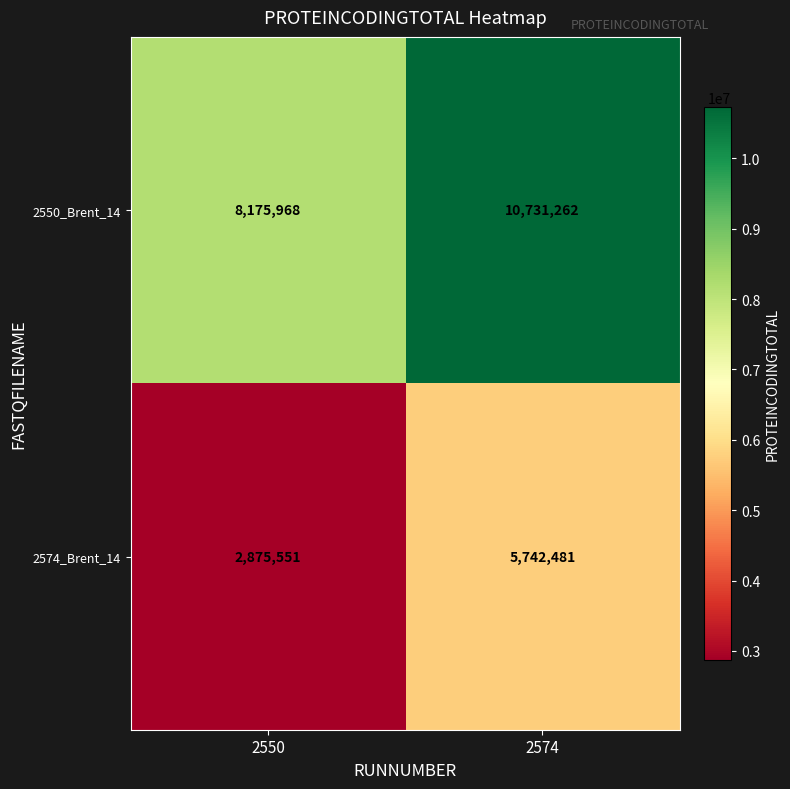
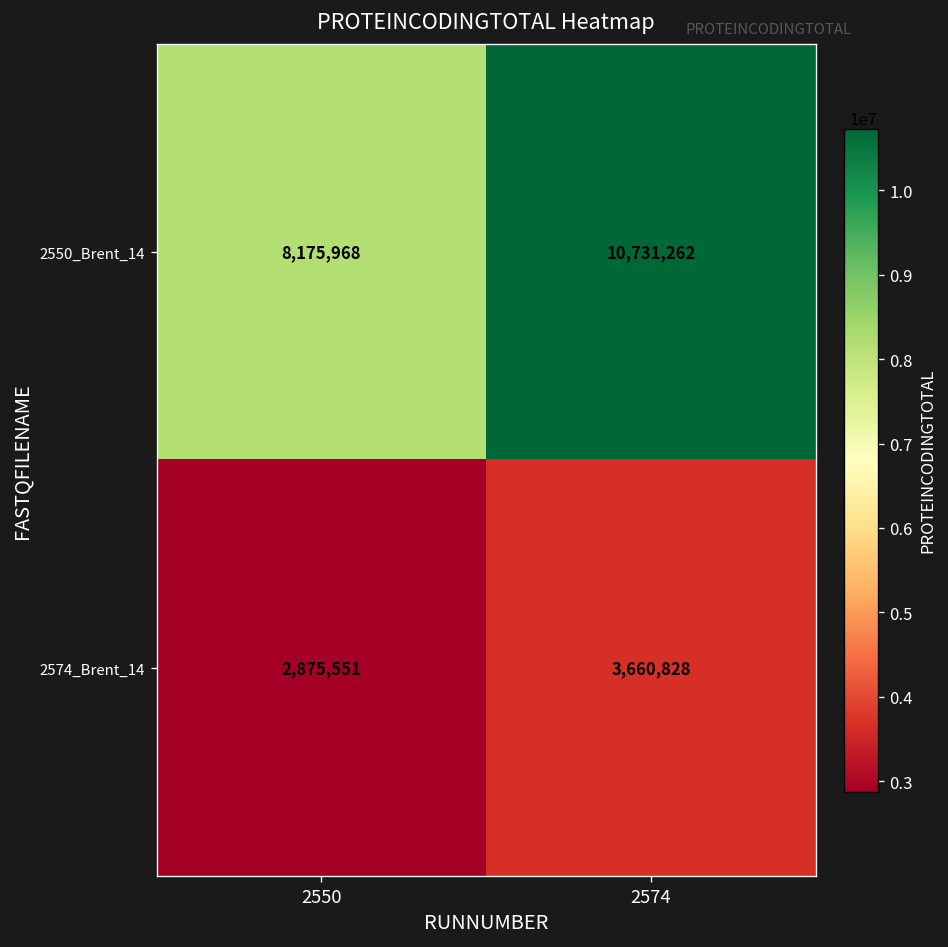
  {
    "2550_Brent_14": {
      "2550": "8,175,968",
      "2574": "10,731,262"
    },
    "2574_Brent_14": {
      "2550": "2,875,551",
-     "2574": "5,742,481"
+     "2574": "3,660,828"
    }
  }
